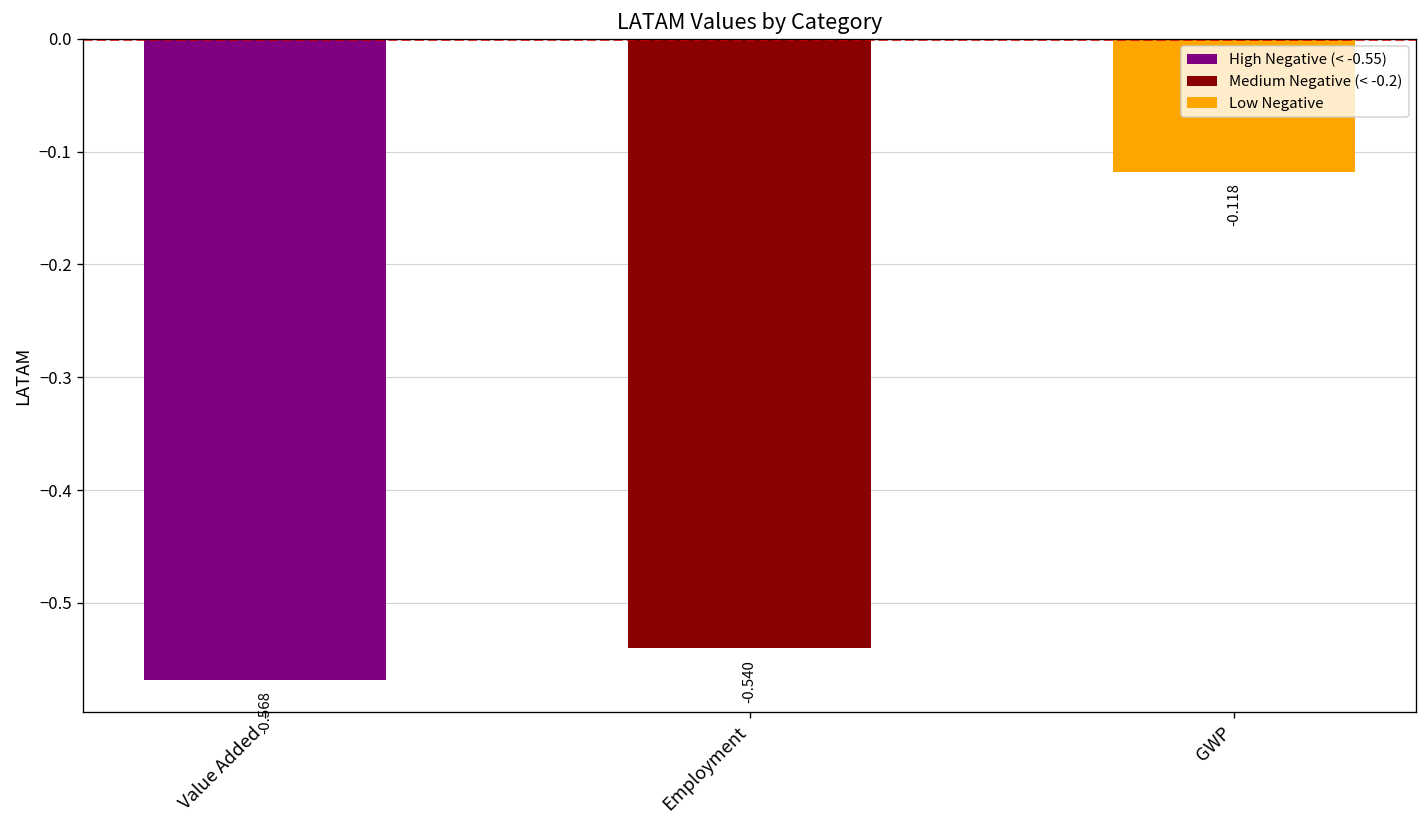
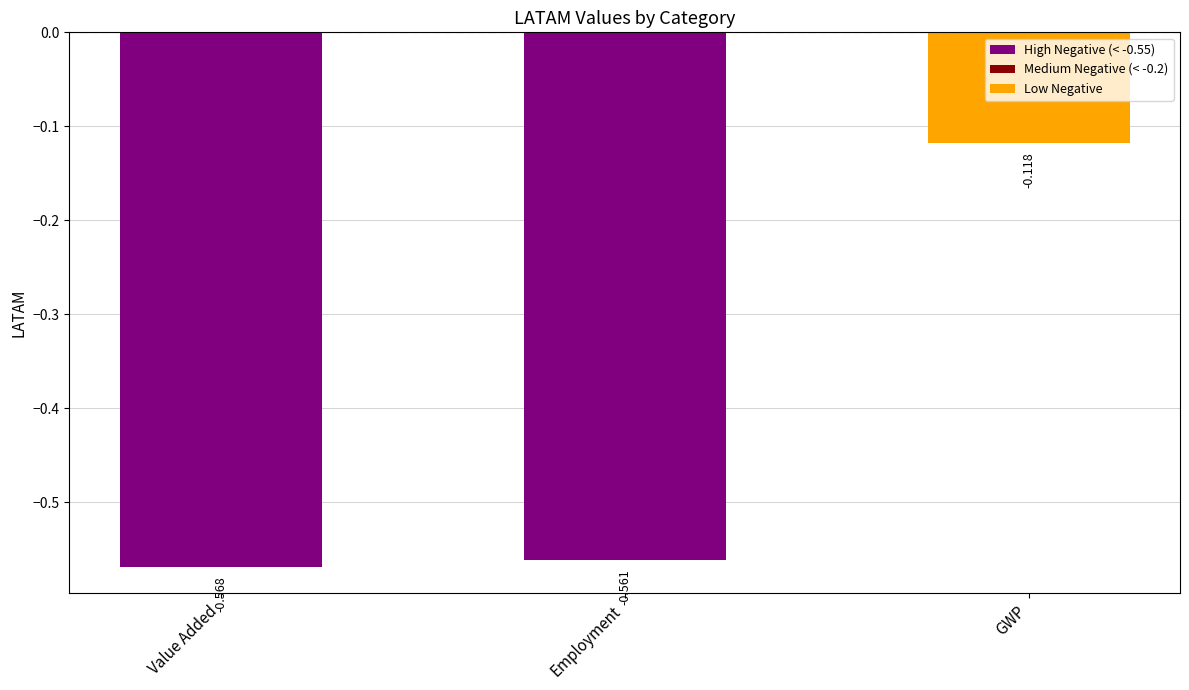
  {
    "Value Added": -0.568,
-   "Employment": -0.540,
+   "Employment": -0.561,
    "GWP": -0.118
  }
